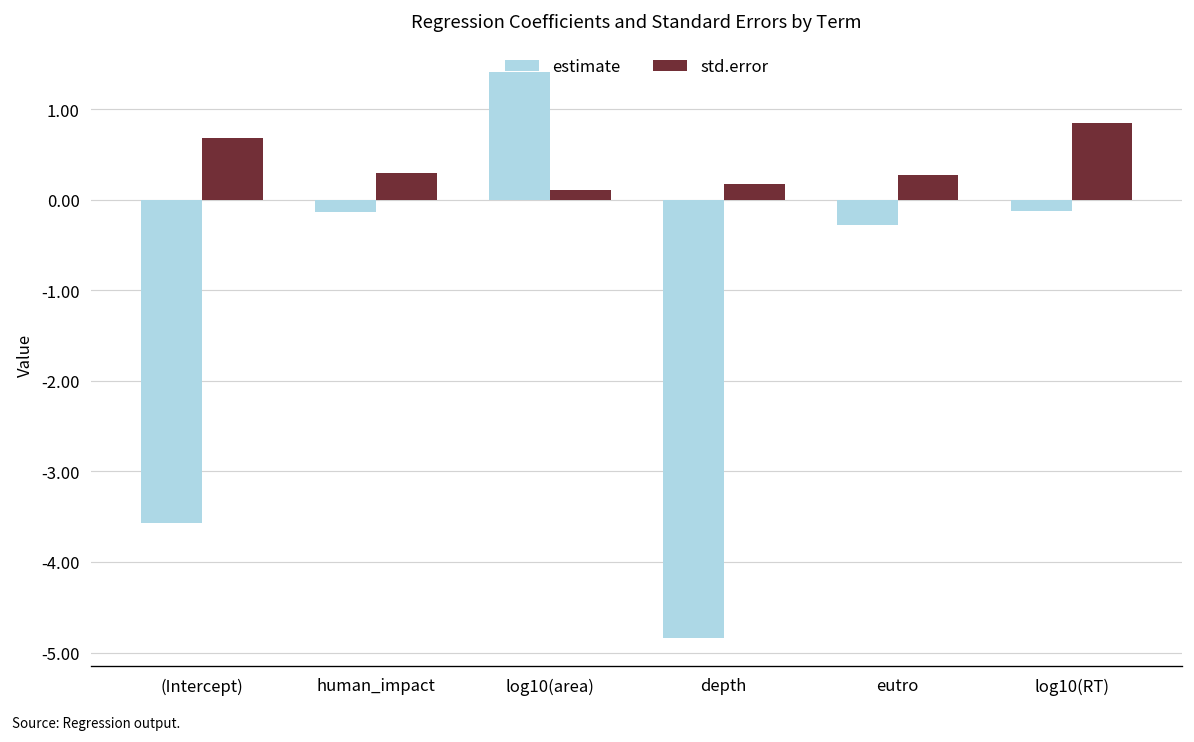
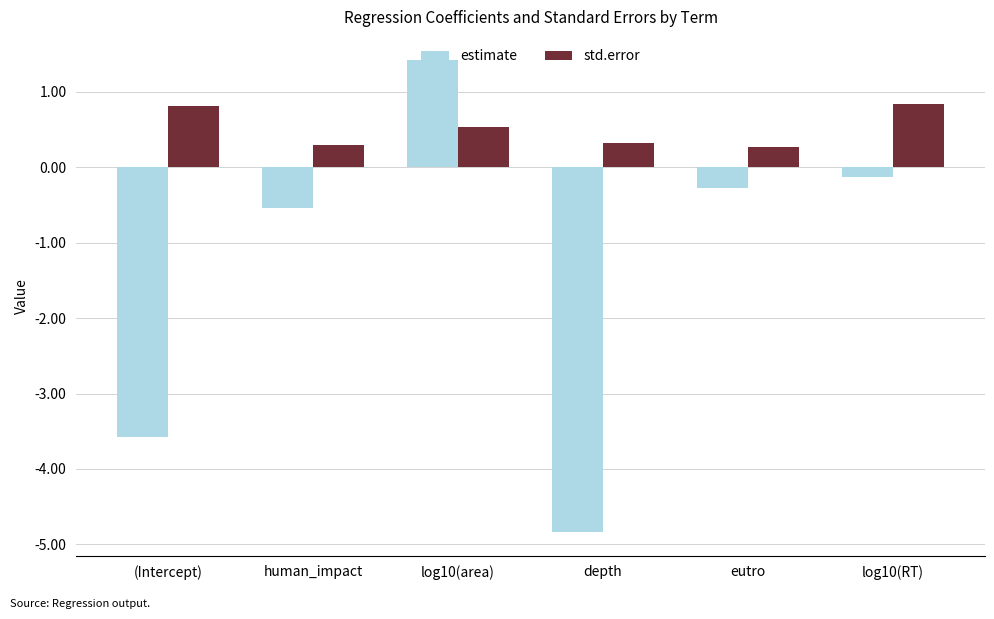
  {
    "estimate": {
      "(Intercept)": -3.6,
-     "human_impact": -0.1,
+     "human_impact": -0.5,
      "log10(area)": 1.4,
      "depth": -4.8,
      "eutro": -0.3,
      "log10(RT)": -0.1
    },
    "std.error": {
-     "(Intercept)": 0.7,
+     "(Intercept)": 0.8,
      "human_impact": 0.3,
-     "log10(area)": 0.1,
-     "depth": 0.2,
+     "log10(area)": 0.5,
+     "depth": 0.3,
      "eutro": 0.3,
      "log10(RT)": 0.8
    }
  }
